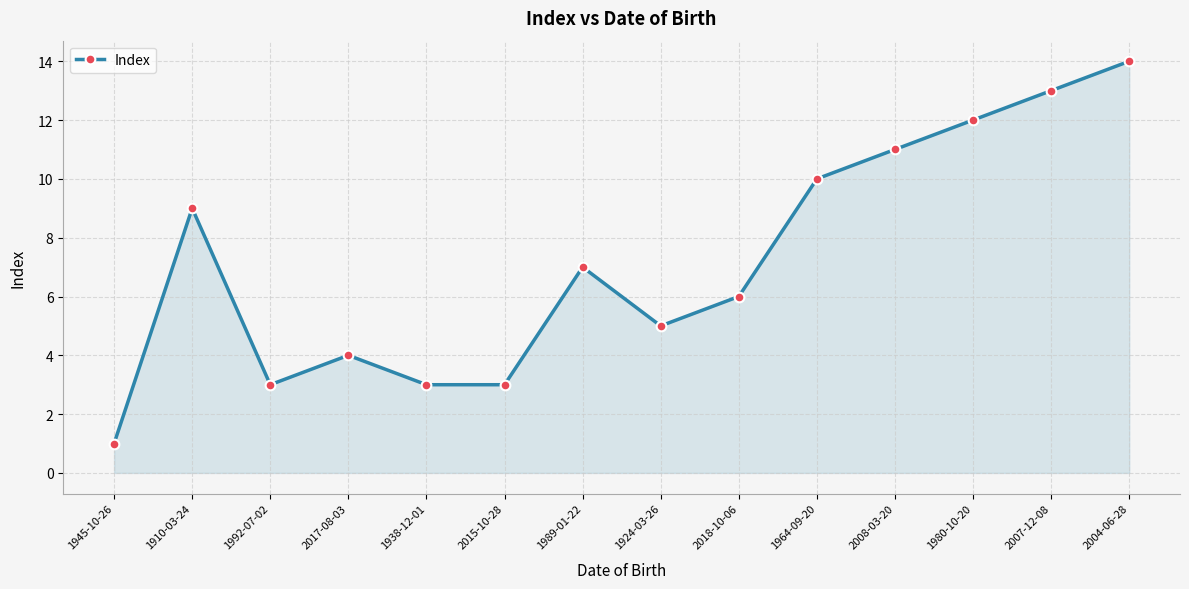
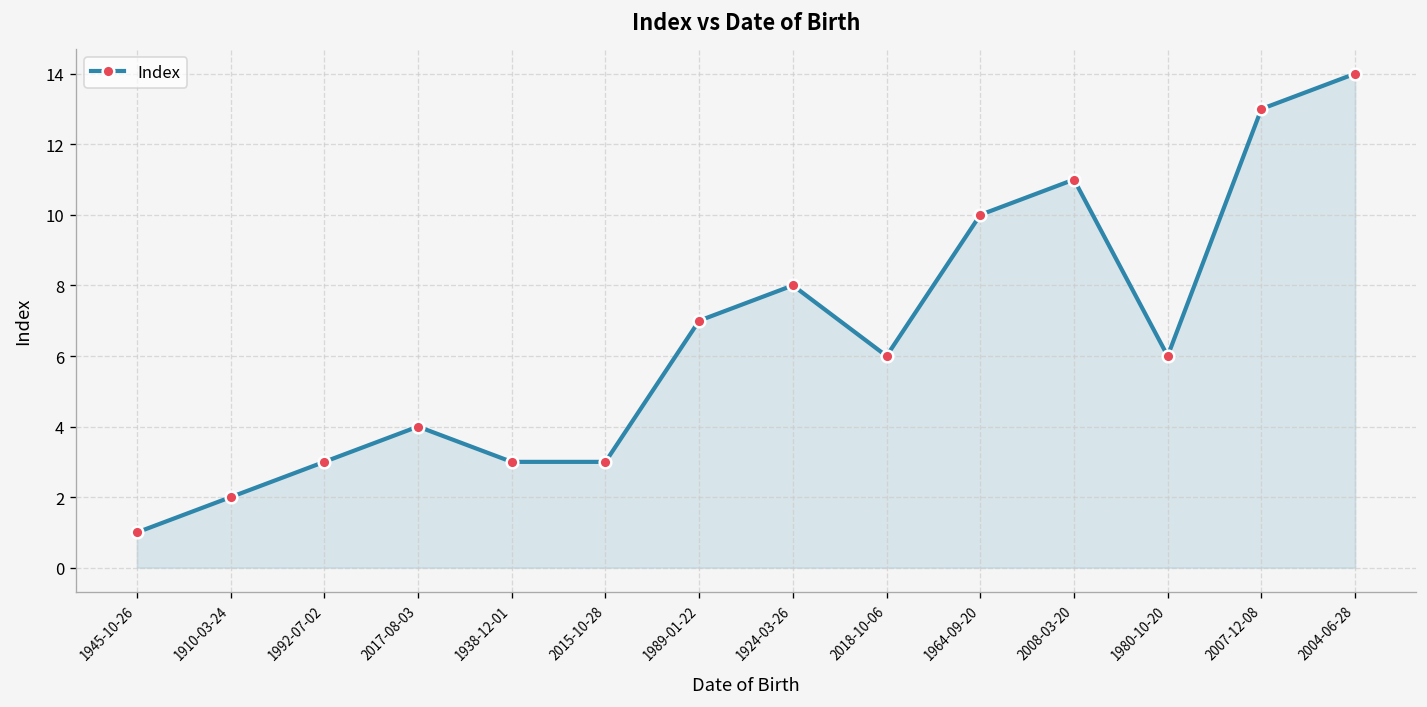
  {
    "1945-10-26": 1,
-   "1910-03-24": 9,
+   "1910-03-24": 2,
    "1992-07-02": 3,
    "2017-08-03": 4,
    "1938-12-01": 3,
    "2015-10-28": 3,
    "1989-01-22": 7,
-   "1924-03-26": 5,
+   "1924-03-26": 8,
    "2018-10-06": 6,
    "1964-09-20": 10,
    "2008-03-20": 11,
-   "1980-10-20": 12,
+   "1980-10-20": 6,
    "2007-12-08": 13,
    "2004-06-28": 14
  }
